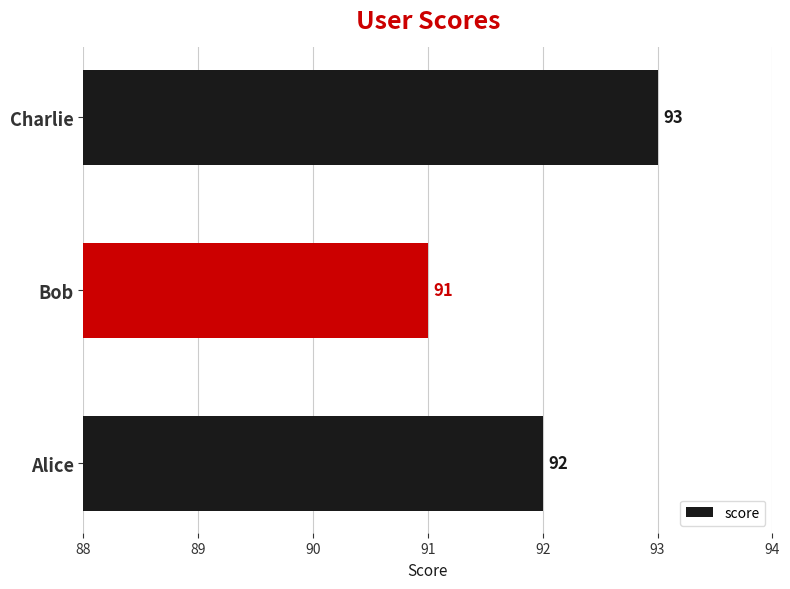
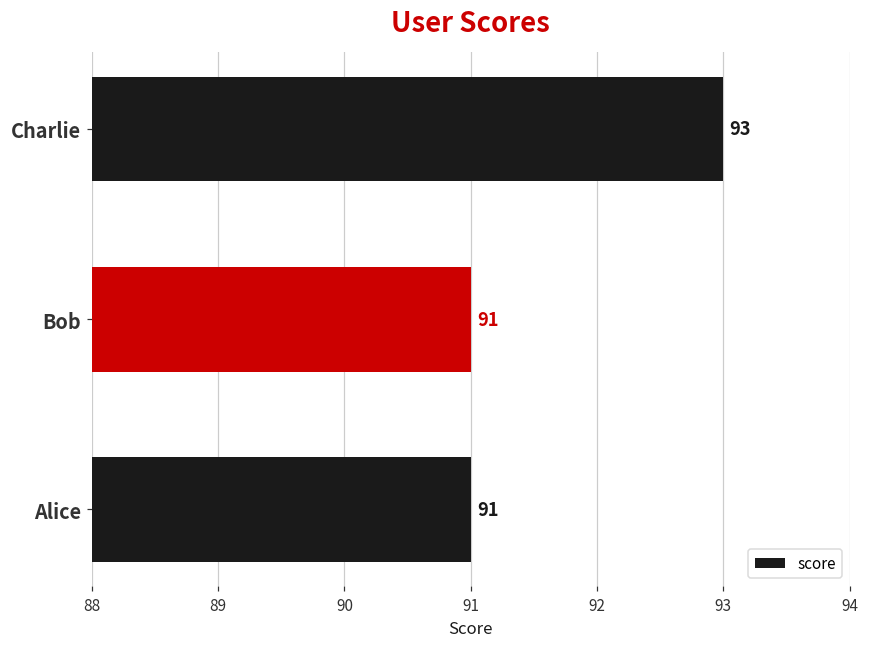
  {
    "Charlie": 93,
    "Bob": 91,
-   "Alice": 92
+   "Alice": 91
  }
